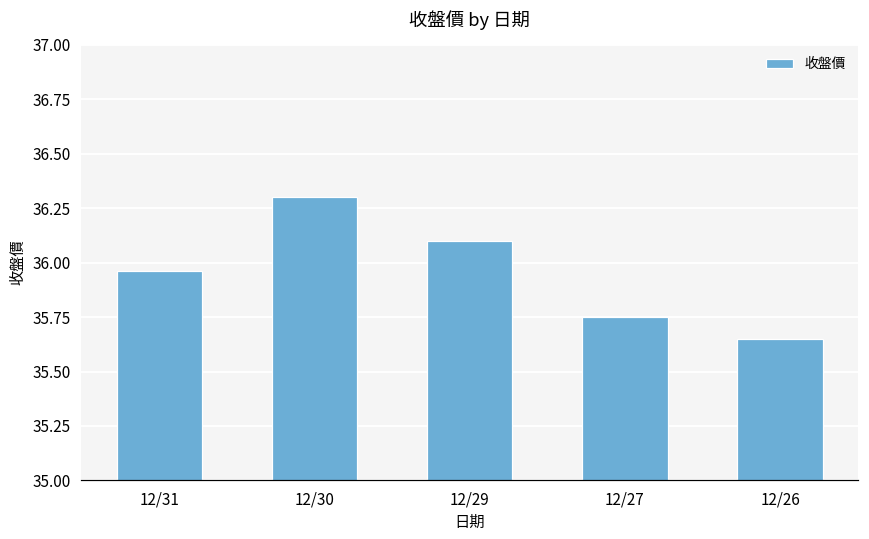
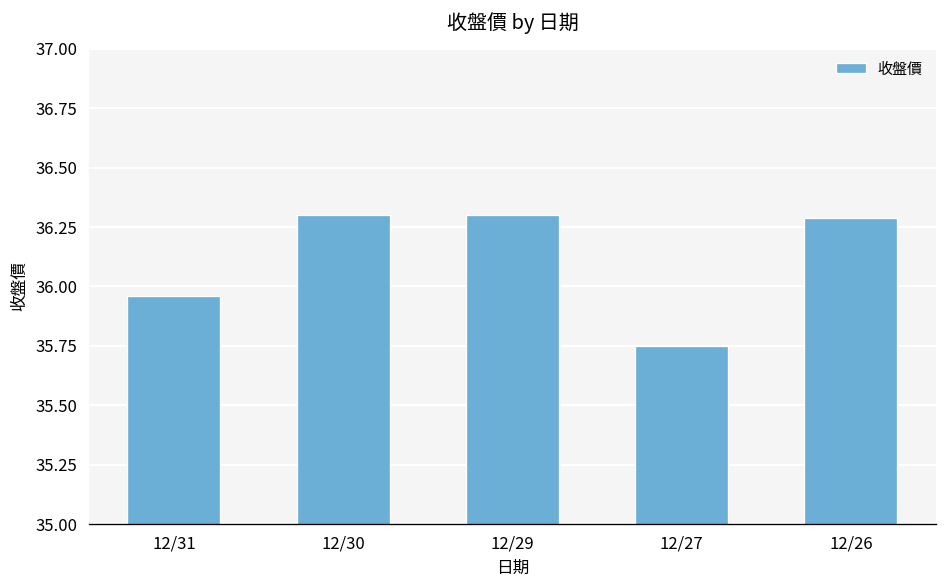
  {
    "12/31": 35.96,
    "12/30": 36.30,
-   "12/29": 36.1,
+   "12/29": 36.3,
    "12/27": 35.75,
-   "12/26": 35.65
+   "12/26": 36.29
  }
